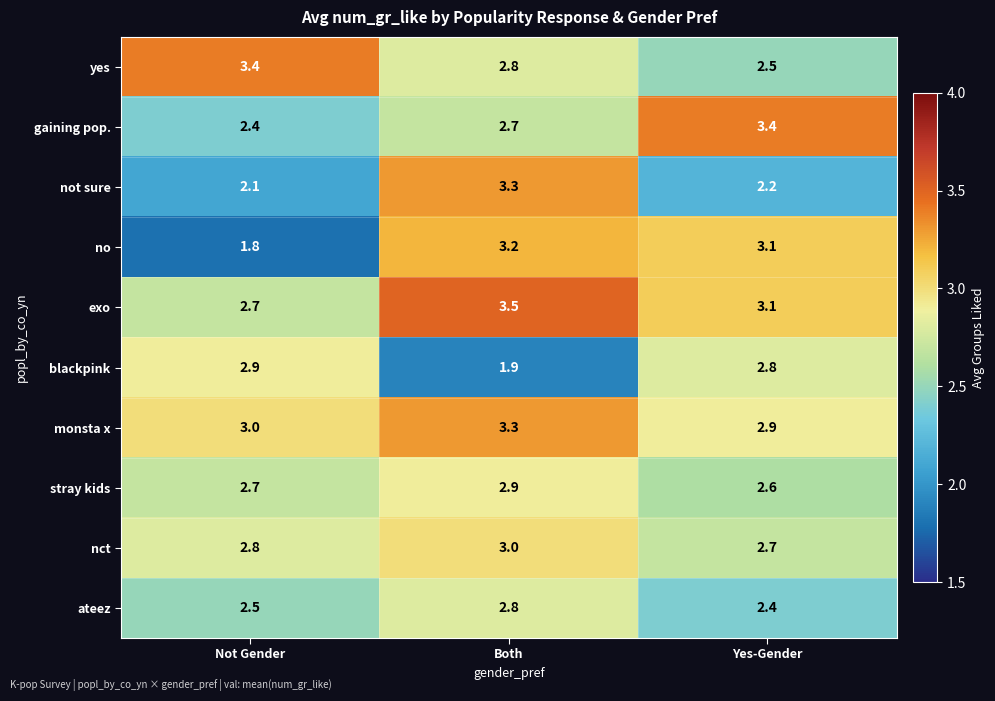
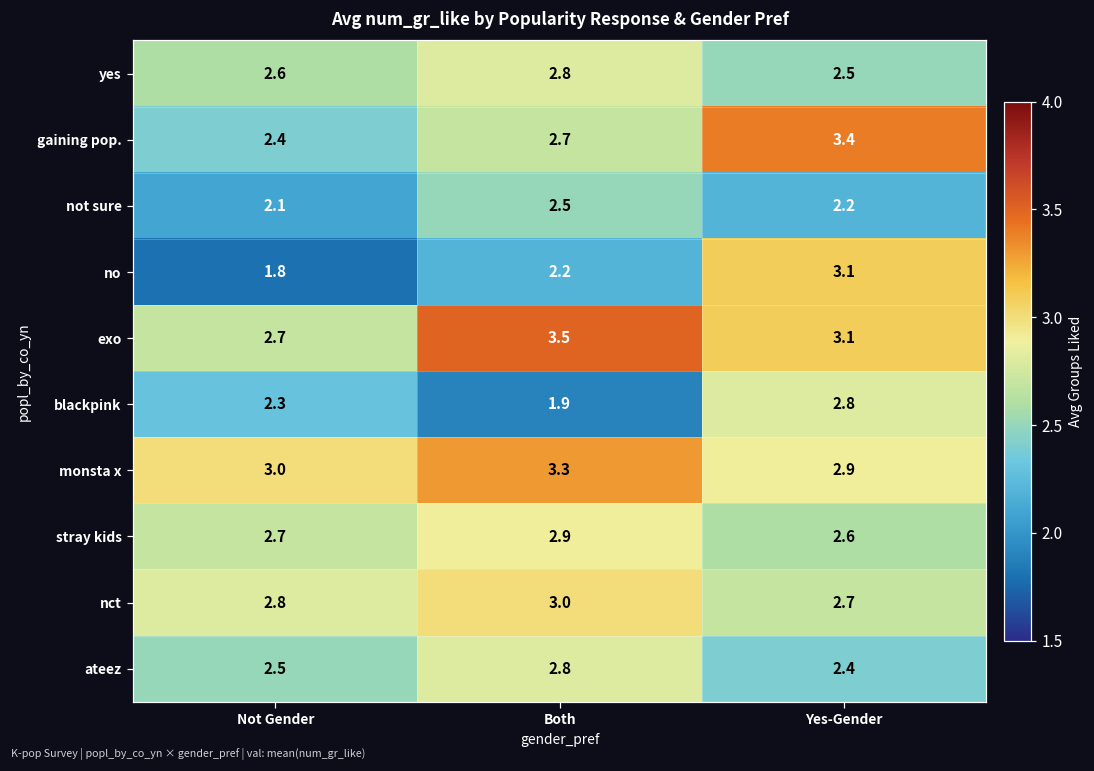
  {
    "yes": {
-     "Not Gender": 3.4,
+     "Not Gender": 2.6,
      "Both": 2.8,
      "Yes-Gender": 2.5
    },
    "gaining pop.": {
      "Not Gender": 2.4,
      "Both": 2.7,
      "Yes-Gender": 3.4
    },
    "not sure": {
      "Not Gender": 2.1,
-     "Both": 3.3,
+     "Both": 2.5,
      "Yes-Gender": 2.2
    },
    "no": {
      "Not Gender": 1.8,
-     "Both": 3.2,
+     "Both": 2.2,
      "Yes-Gender": 3.1
    },
    "exo": {
      "Not Gender": 2.7,
      "Both": 3.5,
      "Yes-Gender": 3.1
    },
    "blackpink": {
-     "Not Gender": 2.9,
+     "Not Gender": 2.3,
      "Both": 1.9,
      "Yes-Gender": 2.8
    },
    "monsta x": {
      "Not Gender": 3.0,
      "Both": 3.3,
      "Yes-Gender": 2.9
    },
    "stray kids": {
      "Not Gender": 2.7,
      "Both": 2.9,
      "Yes-Gender": 2.6
    },
    "nct": {
      "Not Gender": 2.8,
      "Both": 3.0,
      "Yes-Gender": 2.7
    },
    "ateez": {
      "Not Gender": 2.5,
      "Both": 2.8,
      "Yes-Gender": 2.4
    }
  }
